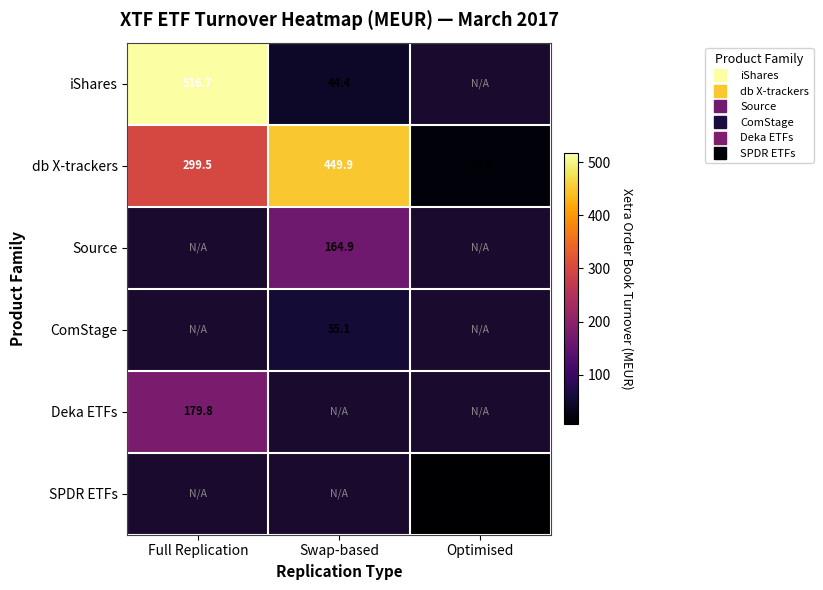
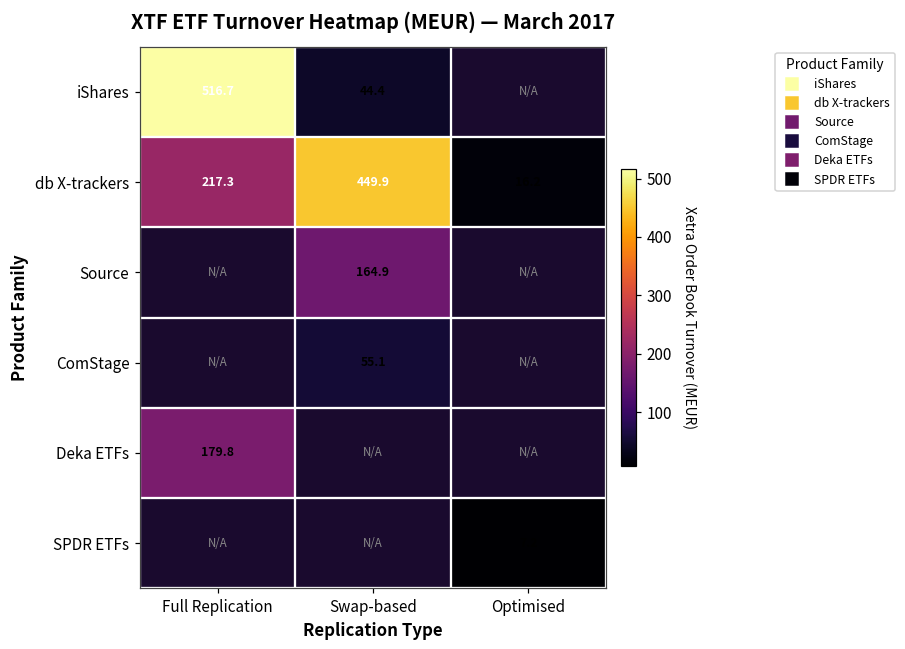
  {
    "iShares": {
      "Full Replication": 516.7
    },
    "db X-trackers": {
-     "Full Replication": 299.5,
+     "Full Replication": 217.3,
      "Swap-based": 449.9
    },
    "Source": {
      "Swap-based": 164.9
    },
    "ComStage": {
      "Swap-based": 55.1
    },
    "Deka ETFs": {
      "Full Replication": 179.8
    }
  }
